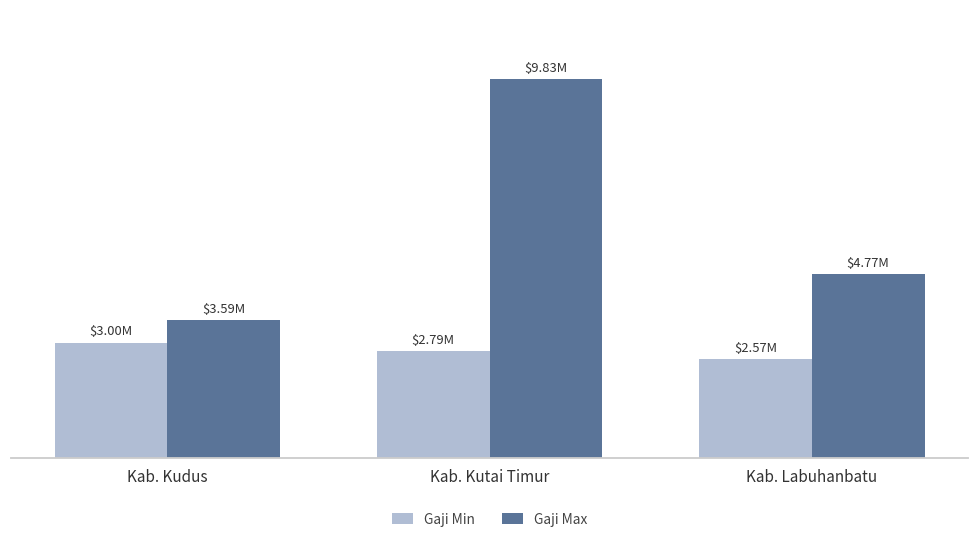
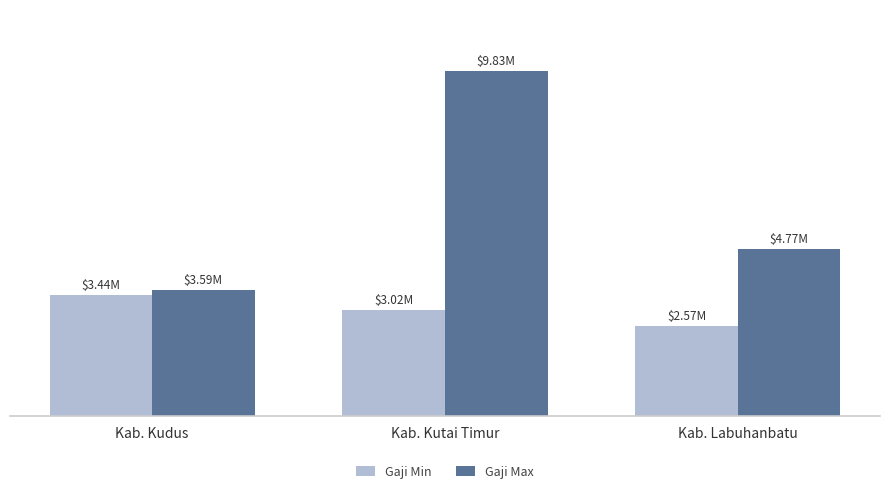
  {
    "Gaji Min": {
-     "Kab. Kudus": "$3.00M",
-     "Kab. Kutai Timur": "$2.79M",
+     "Kab. Kudus": "$3.44M",
+     "Kab. Kutai Timur": "$3.02M",
      "Kab. Labuhanbatu": "$2.57M"
    },
    "Gaji Max": {
      "Kab. Kudus": "$3.59M",
      "Kab. Kutai Timur": "$9.83M",
      "Kab. Labuhanbatu": "$4.77M"
    }
  }
